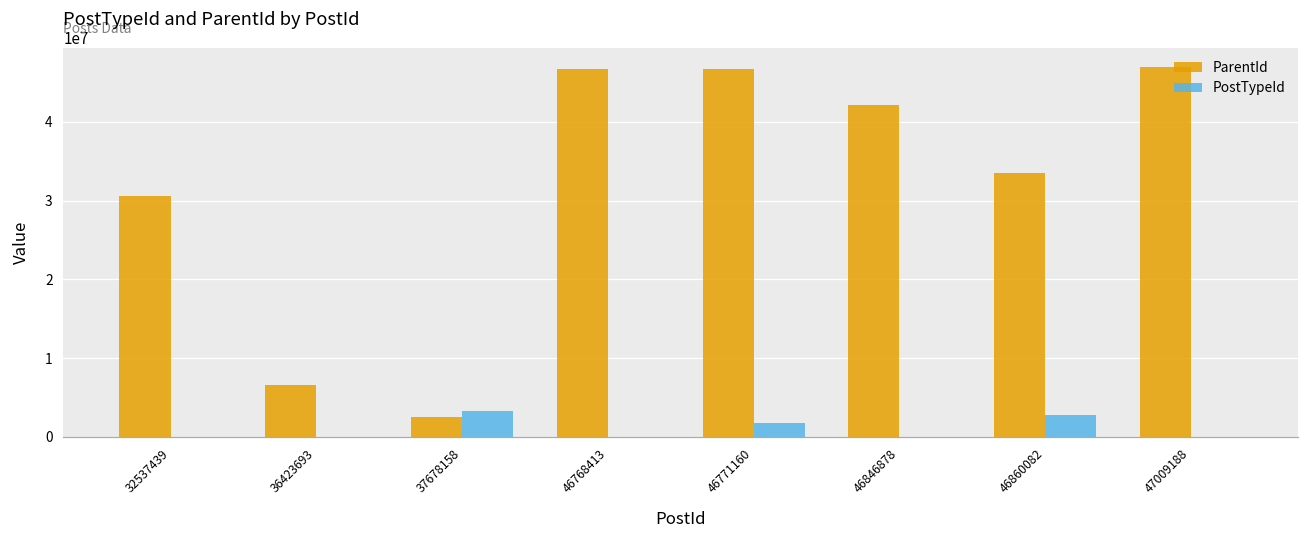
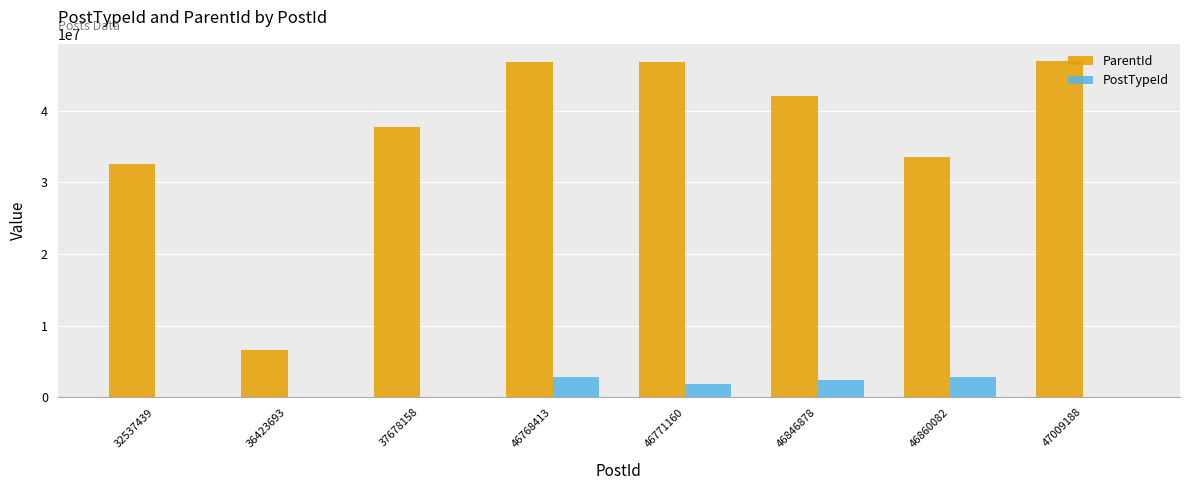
  {
    "ParentId": {
-     "32537439": 31000000,
+     "32537439": 33000000,
      "36423693": 7000000,
-     "37678158": 3000000,
+     "37678158": 38000000,
      "46768413": 47000000,
      "46771160": 47000000,
      "46846878": 42000000,
      "46860082": 34000000,
      "47009188": 47000000
    },
    "PostTypeId": {
-     "37678158": 3000000,
-     "46768413": 0,
+     "37678158": 0,
+     "46768413": 3000000,
      "46771160": 2000000,
-     "46846878": 0,
+     "46846878": 2000000,
      "46860082": 3000000
    }
  }
